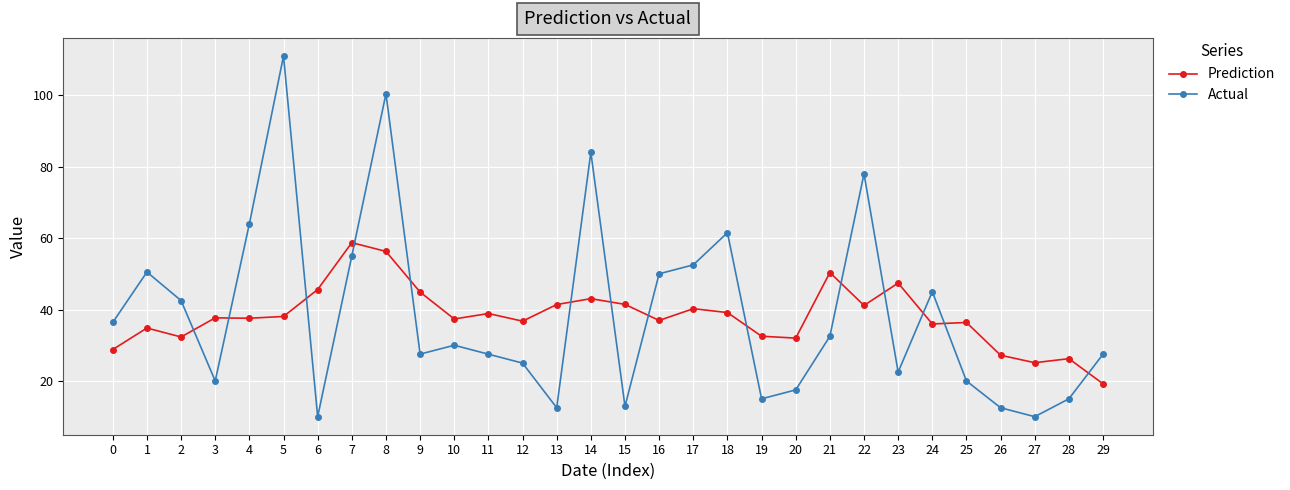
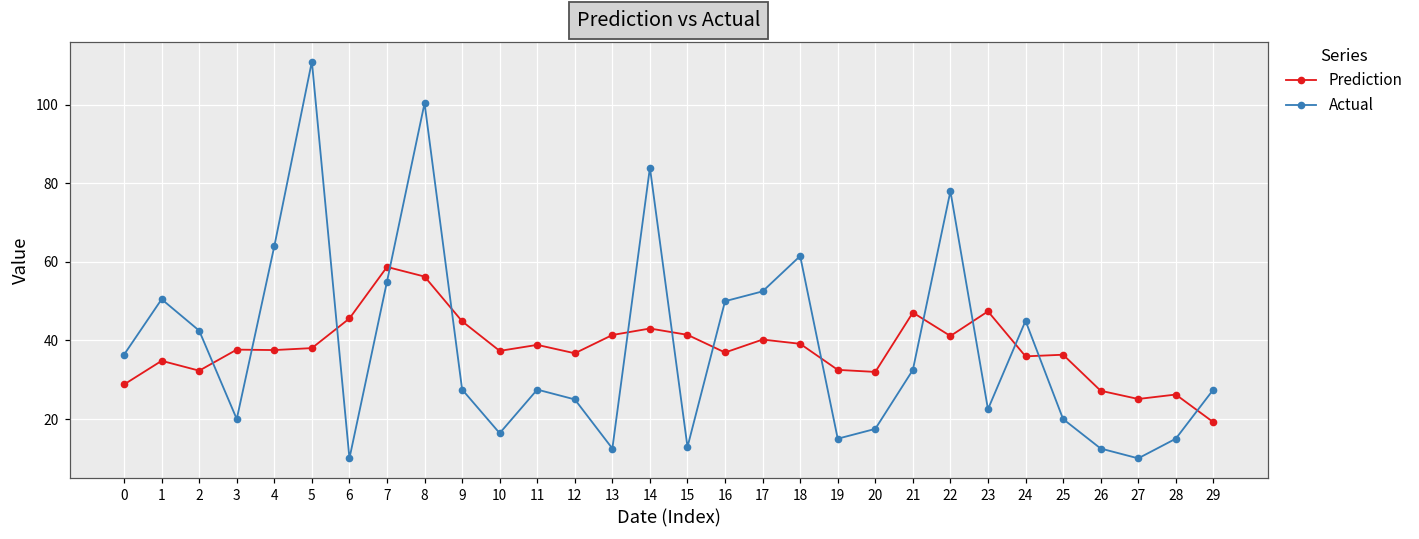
  {
    "Prediction": {
      "0": 29,
      "1": 35,
      "2": 32,
      "3": 38,
      "4": 38,
      "5": 38,
      "6": 46,
      "7": 59,
      "8": 56,
      "9": 45,
      "10": 37,
      "11": 39,
      "12": 37,
      "13": 41,
      "14": 43,
      "15": 41,
      "16": 37,
      "17": 40,
      "18": 39,
      "19": 33,
      "20": 32,
-     "21": 50,
+     "21": 47,
      "22": 41,
      "23": 47,
      "24": 36,
      "25": 36,
      "26": 27,
      "27": 25,
      "28": 26,
      "29": 19
    },
    "Actual": {
      "0": 36,
      "1": 51,
      "2": 43,
      "3": 20,
      "4": 64,
      "5": 111,
      "6": 10,
      "7": 55,
      "8": 100,
      "9": 28,
-     "10": 30,
+     "10": 16,
      "11": 28,
      "12": 25,
      "13": 13,
      "14": 84,
      "15": 13,
      "16": 50,
      "17": 53,
      "18": 62,
      "19": 15,
      "20": 18,
      "21": 33,
      "22": 78,
      "23": 23,
      "24": 45,
      "25": 20,
      "26": 13,
      "27": 10,
      "28": 15,
      "29": 28
    }
  }
